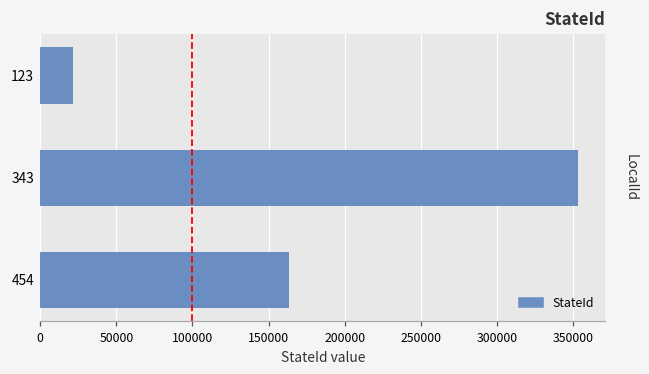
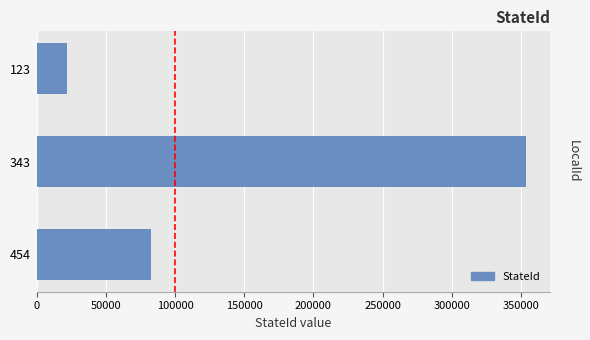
  {
    "123": 22000,
    "343": 354000,
-   "454": 164000
+   "454": 82000
  }
